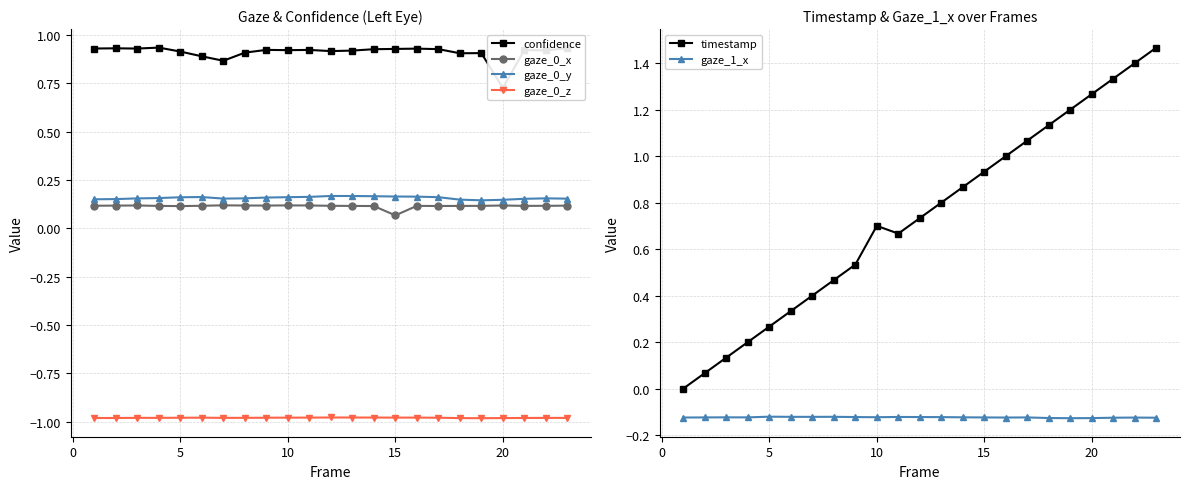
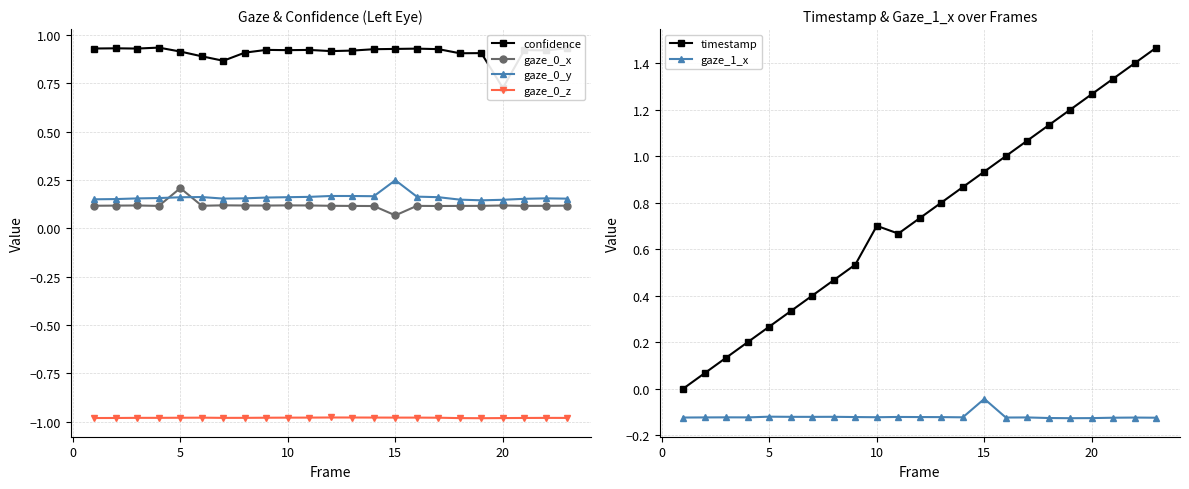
  {
    "Gaze & Confidence (Left Eye)": {
      "confidence": {
        "5": 0.92,
        "10": 0.92,
        "15": 0.93
      },
      "gaze_0_x": {
-       "5": 0.12,
+       "5": 0.21,
        "10": 0.12,
        "15": 0.07,
        "20": 0.12
      },
      "gaze_0_y": {
        "5": 0.16,
        "10": 0.16,
-       "15": 0.16,
+       "15": 0.25,
        "20": 0.15
      },
      "gaze_0_z": {
        "5": -0.98,
        "10": -0.98,
        "15": -0.98,
        "20": -0.98
      }
    },
    "Timestamp & Gaze_1_x over Frames": {
      "timestamp": {
        "5": 0.27,
        "10": 0.70,
        "15": 0.93,
        "20": 1.27
      },
      "gaze_1_x": {
        "5": -0.12,
        "10": -0.12,
-       "15": -0.12,
+       "15": -0.04,
        "20": -0.13
      }
    }
  }
